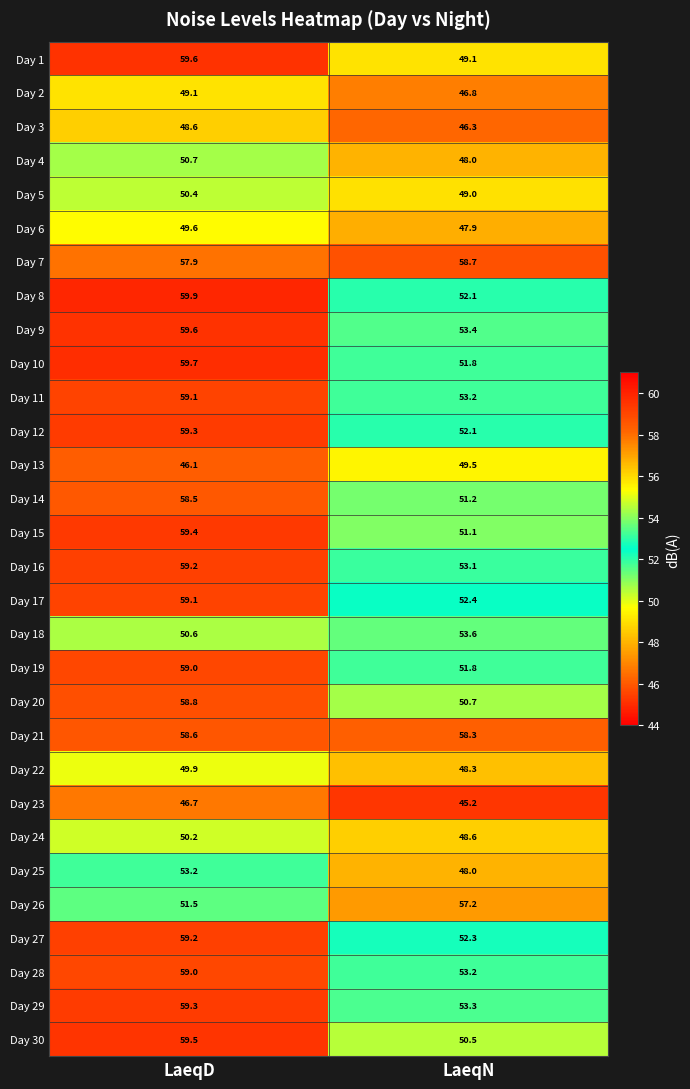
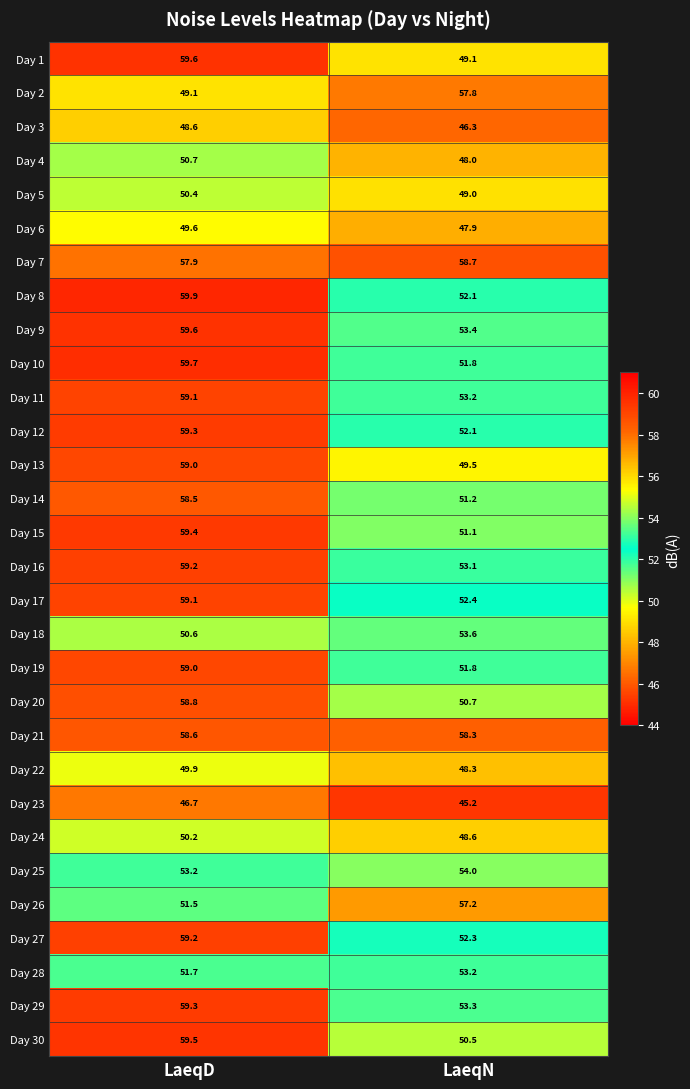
  {
    "Day 1": {
      "LaeqD": 59.6,
      "LaeqN": 49.1
    },
    "Day 2": {
      "LaeqD": 49.1,
-     "LaeqN": 46.8
+     "LaeqN": 57.8
    },
    "Day 3": {
      "LaeqD": 48.6,
      "LaeqN": 46.3
    },
    "Day 4": {
      "LaeqD": 50.7,
      "LaeqN": 48.0
    },
    "Day 5": {
      "LaeqD": 50.4,
      "LaeqN": 49.0
    },
    "Day 6": {
      "LaeqD": 49.6,
      "LaeqN": 47.9
    },
    "Day 7": {
      "LaeqD": 57.9,
      "LaeqN": 58.7
    },
    "Day 8": {
      "LaeqD": 59.9,
      "LaeqN": 52.1
    },
    "Day 9": {
      "LaeqD": 59.6,
      "LaeqN": 53.4
    },
    "Day 10": {
      "LaeqD": 59.7,
      "LaeqN": 51.8
    },
    "Day 11": {
      "LaeqD": 59.1,
      "LaeqN": 53.2
    },
    "Day 12": {
      "LaeqD": 59.3,
      "LaeqN": 52.1
    },
    "Day 13": {
-     "LaeqD": 46.1,
+     "LaeqD": 59.0,
      "LaeqN": 49.5
    },
    "Day 14": {
      "LaeqD": 58.5,
      "LaeqN": 51.2
    },
    "Day 15": {
      "LaeqD": 59.4,
      "LaeqN": 51.1
    },
    "Day 16": {
      "LaeqD": 59.2,
      "LaeqN": 53.1
    },
    "Day 17": {
      "LaeqD": 59.1,
      "LaeqN": 52.4
    },
    "Day 18": {
      "LaeqD": 50.6,
      "LaeqN": 53.6
    },
    "Day 19": {
      "LaeqD": 59.0,
      "LaeqN": 51.8
    },
    "Day 20": {
      "LaeqD": 58.8,
      "LaeqN": 50.7
    },
    "Day 21": {
      "LaeqD": 58.6,
      "LaeqN": 58.3
    },
    "Day 22": {
      "LaeqD": 49.9,
      "LaeqN": 48.3
    },
    "Day 23": {
      "LaeqD": 46.7,
      "LaeqN": 45.2
    },
    "Day 24": {
      "LaeqD": 50.2,
      "LaeqN": 48.6
    },
    "Day 25": {
      "LaeqD": 53.2,
-     "LaeqN": 48.0
+     "LaeqN": 54.0
    },
    "Day 26": {
      "LaeqD": 51.5,
      "LaeqN": 57.2
    },
    "Day 27": {
      "LaeqD": 59.2,
      "LaeqN": 52.3
    },
    "Day 28": {
-     "LaeqD": 59.0,
+     "LaeqD": 51.7,
      "LaeqN": 53.2
    },
    "Day 29": {
      "LaeqD": 59.3,
      "LaeqN": 53.3
    },
    "Day 30": {
      "LaeqD": 59.5,
      "LaeqN": 50.5
    }
  }
